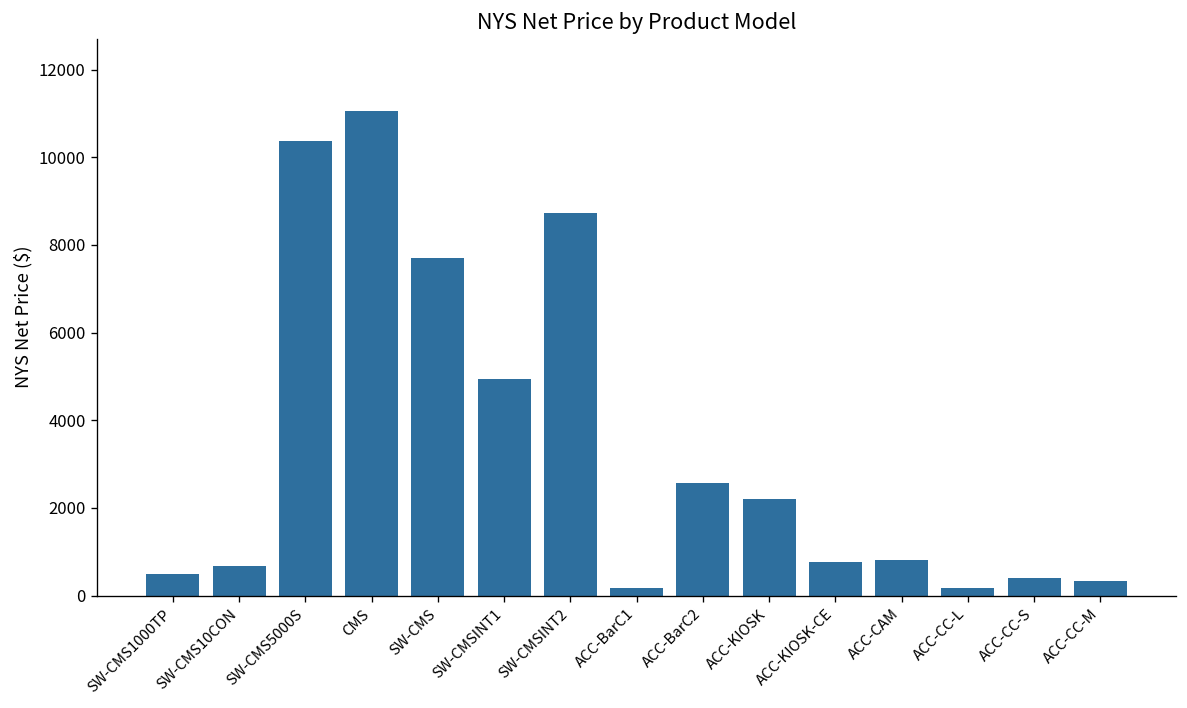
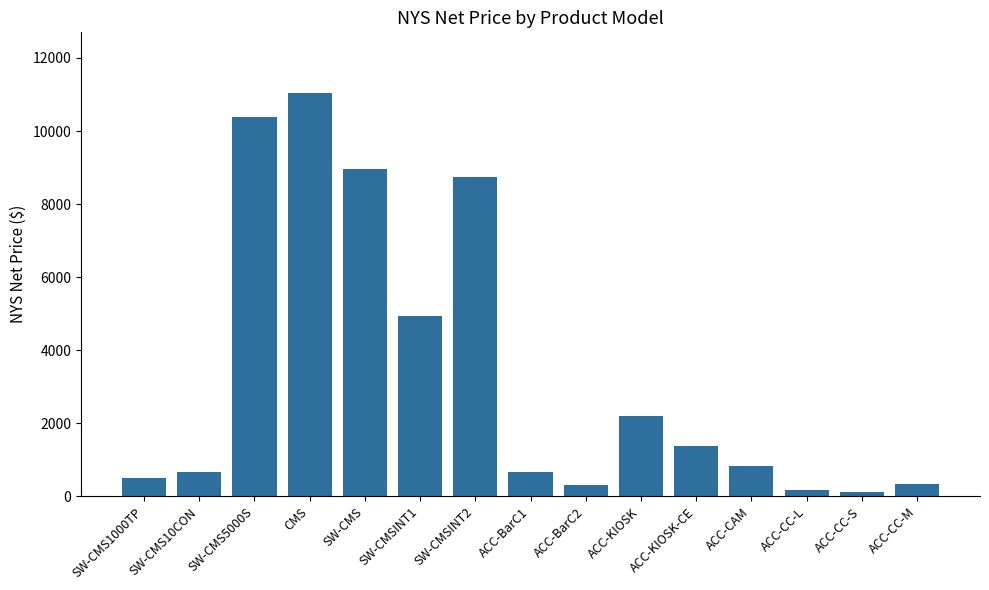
  {
    "SW-CMS1000TP": 500,
    "SW-CMS10CON": 700,
    "SW-CMS5000S": 10400,
    "CMS": 11000,
-   "SW-CMS": 7700,
+   "SW-CMS": 8900,
    "SW-CMSINT1": 4900,
    "SW-CMSINT2": 8700,
-   "ACC-BarC1": 200,
-   "ACC-BarC2": 2600,
+   "ACC-BarC1": 700,
+   "ACC-BarC2": 300,
    "ACC-KIOSK": 2200,
-   "ACC-KIOSK-CE": 800,
+   "ACC-KIOSK-CE": 1400,
    "ACC-CAM": 800,
    "ACC-CC-L": 200,
-   "ACC-CC-S": 400,
+   "ACC-CC-S": 100,
    "ACC-CC-M": 300
  }
